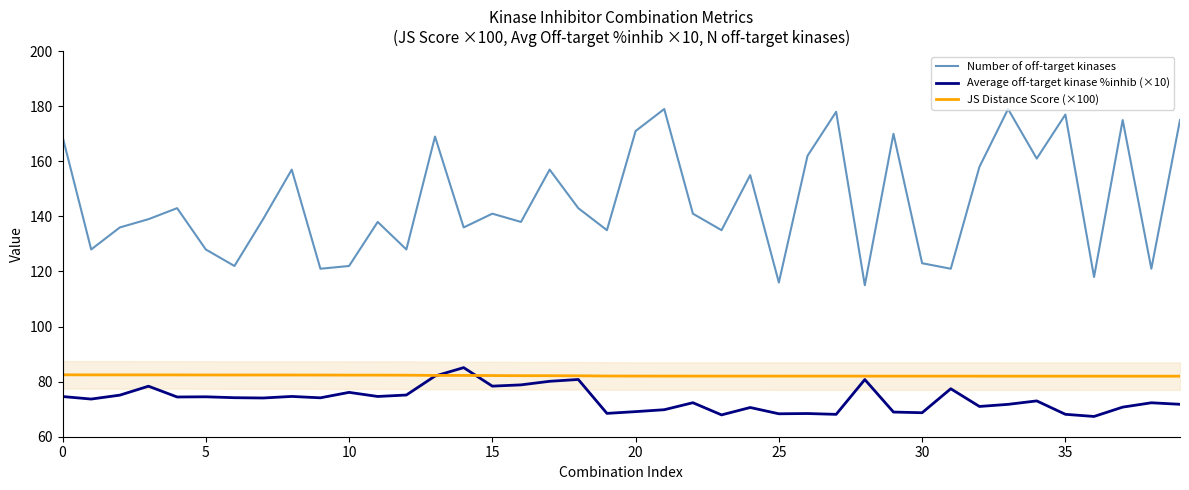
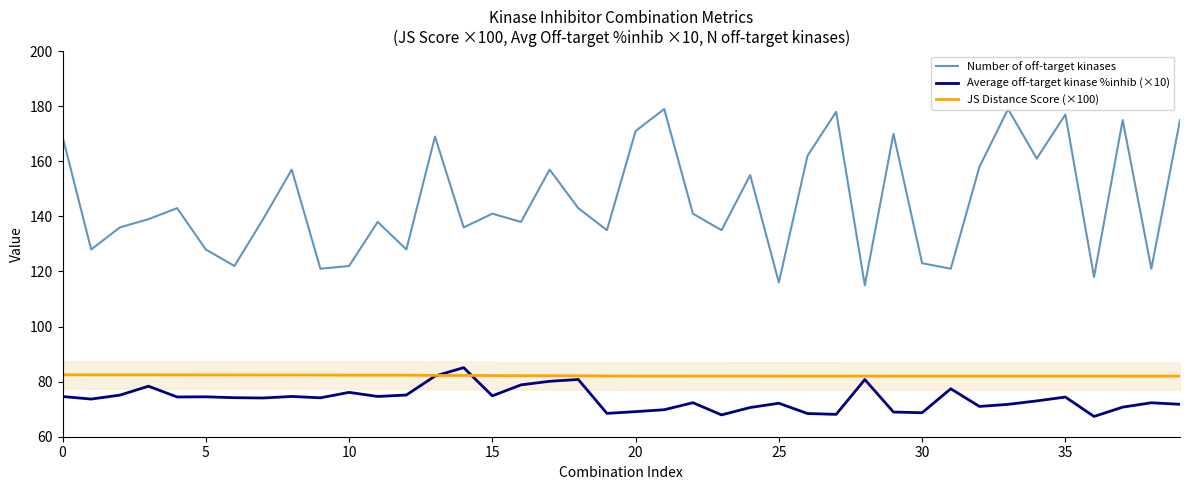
  {
    "Number of off-target kinases": {
      "0": 169,
      "5": 128,
      "10": 122,
      "15": 141,
      "20": 171,
      "25": 116,
      "30": 123,
      "35": 177
    },
    "Average off-target kinase %inhib (×10)": {
      "0": 75,
      "5": 74,
      "10": 76,
-     "15": 78,
+     "15": 75,
      "20": 69,
-     "25": 68,
+     "25": 72,
      "30": 69,
-     "35": 68
+     "35": 74
    },
    "JS Distance Score (×100)": {
      "0": 82,
      "5": 82,
      "10": 82,
      "15": 82,
      "20": 82,
      "25": 82,
      "30": 82,
      "35": 82
    }
  }
